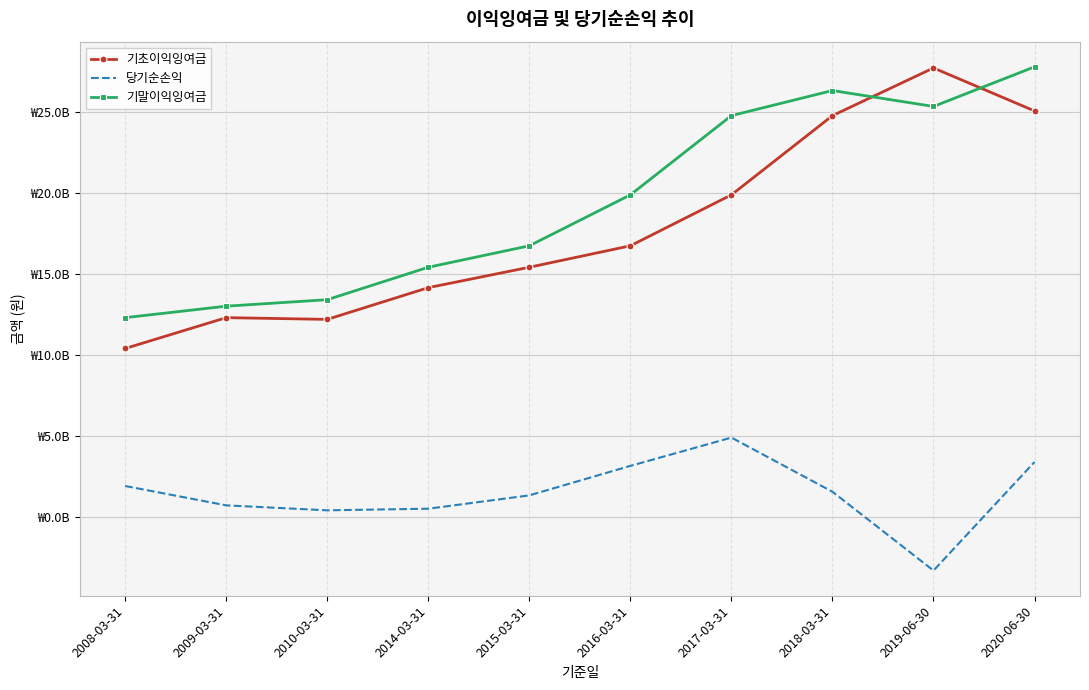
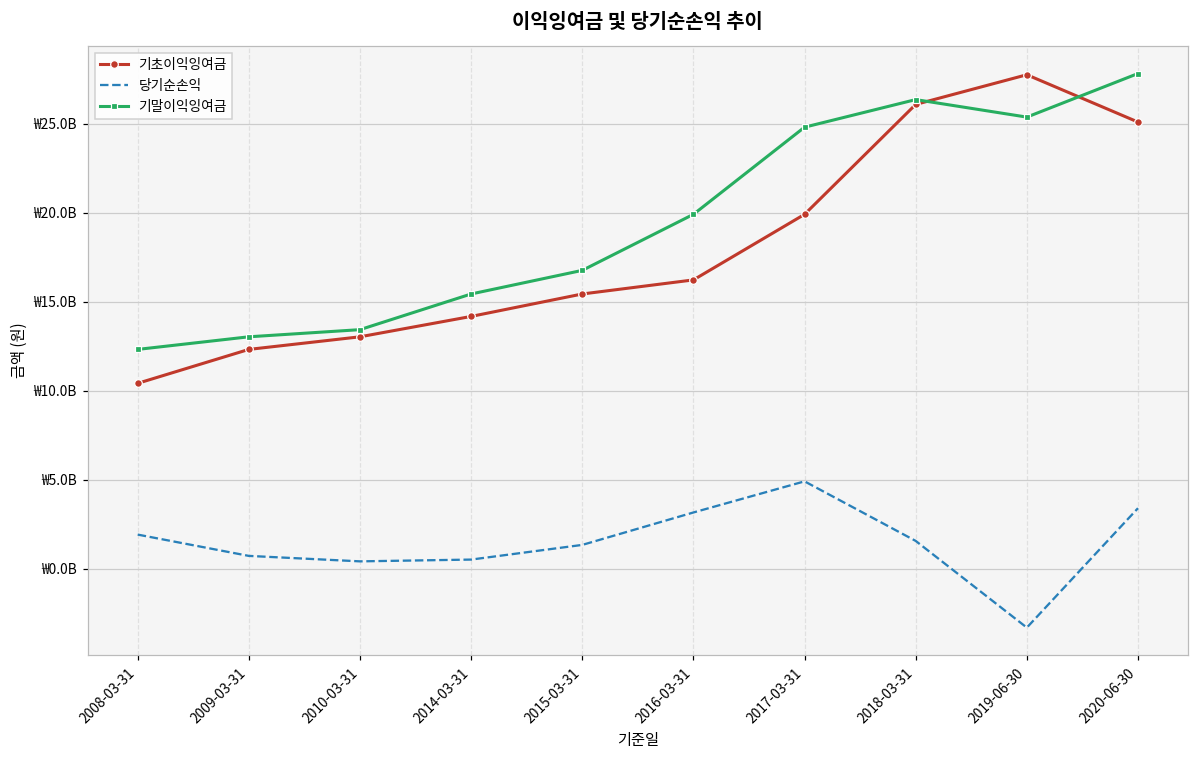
  {
    "기초이익잉여금": {
      "2008-03-31": "₩10400000000",
      "2009-03-31": "₩12300000000",
-     "2010-03-31": "₩12200000000",
+     "2010-03-31": "₩13000000000",
      "2014-03-31": "₩14200000000",
      "2015-03-31": "₩15400000000",
-     "2016-03-31": "₩16700000000",
+     "2016-03-31": "₩16200000000",
      "2017-03-31": "₩19900000000",
-     "2018-03-31": "₩24800000000",
+     "2018-03-31": "₩26100000000",
      "2019-06-30": "₩27700000000",
      "2020-06-30": "₩25100000000"
    },
    "당기순손익": {
      "2008-03-31": "₩1900000000",
      "2009-03-31": "₩700000000",
      "2010-03-31": "₩400000000",
      "2014-03-31": "₩500000000",
      "2015-03-31": "₩1300000000",
      "2016-03-31": "₩3100000000",
      "2017-03-31": "₩4900000000",
      "2018-03-31": "₩1500000000",
      "2019-06-30": "₩-3300000000",
      "2020-06-30": "₩3400000000"
    },
    "기말이익잉여금": {
      "2008-03-31": "₩12300000000",
      "2009-03-31": "₩13000000000",
      "2010-03-31": "₩13400000000",
      "2014-03-31": "₩15400000000",
      "2015-03-31": "₩16700000000",
      "2016-03-31": "₩19900000000",
      "2017-03-31": "₩24800000000",
      "2018-03-31": "₩26300000000",
      "2019-06-30": "₩25400000000",
      "2020-06-30": "₩27800000000"
    }
  }
